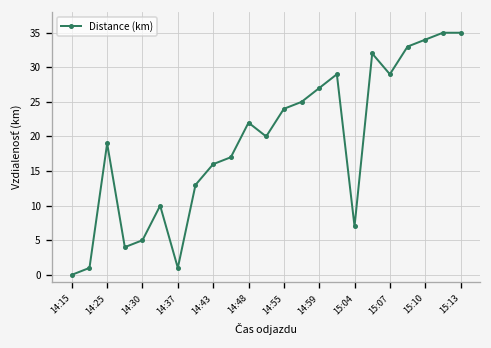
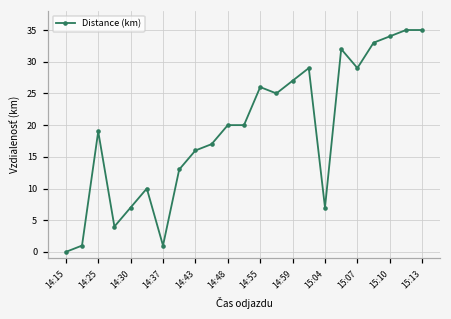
  {
    "14:15": 0,
    "14:25": 19,
-   "14:30": 5,
+   "14:30": 7,
    "14:37": 1,
    "14:43": 16,
-   "14:48": 22,
-   "14:55": 24,
+   "14:48": 20,
+   "14:55": 26,
    "14:59": 27,
    "15:04": 7,
    "15:07": 29,
    "15:10": 34,
    "15:13": 35
  }
